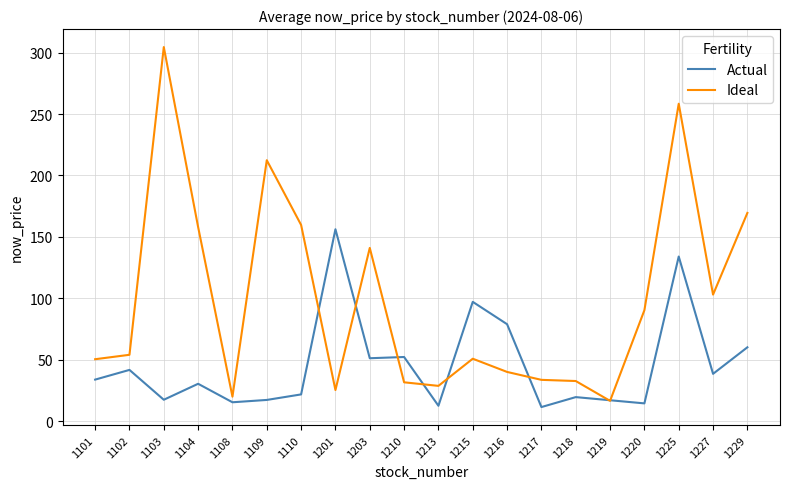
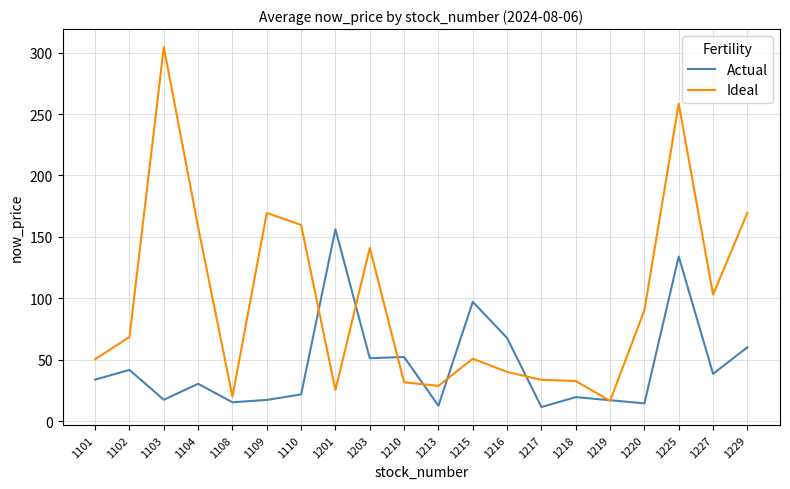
  {
    "Actual": {
      "1101": 34,
      "1102": 42,
      "1103": 17,
      "1104": 30,
      "1108": 15,
      "1109": 17,
      "1110": 22,
      "1201": 156,
      "1203": 51,
      "1210": 52,
      "1213": 13,
      "1215": 97,
-     "1216": 79,
+     "1216": 68,
      "1217": 11,
      "1218": 20,
      "1220": 14,
      "1225": 134,
      "1227": 39,
      "1229": 60
    },
    "Ideal": {
      "1101": 50,
-     "1102": 54,
+     "1102": 69,
      "1103": 305,
      "1104": 158,
      "1108": 20,
-     "1109": 212,
+     "1109": 170,
      "1110": 160,
      "1201": 25,
      "1203": 141,
      "1210": 32,
      "1213": 29,
      "1215": 51,
      "1216": 40,
      "1217": 34,
      "1218": 33,
      "1220": 90,
      "1225": 258,
      "1227": 103,
      "1229": 170
    }
  }
